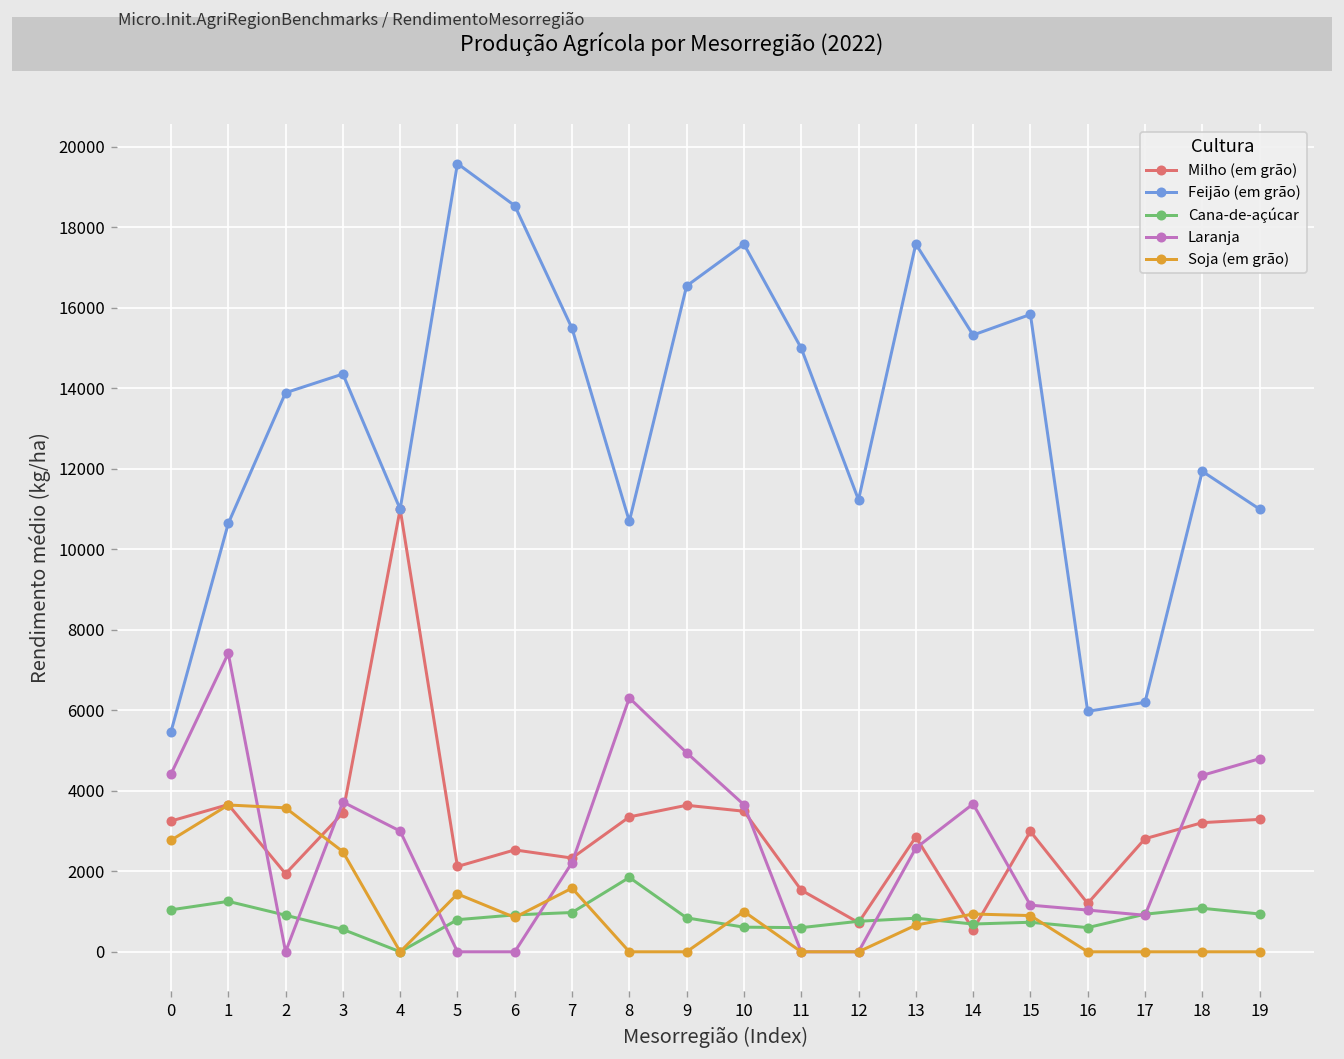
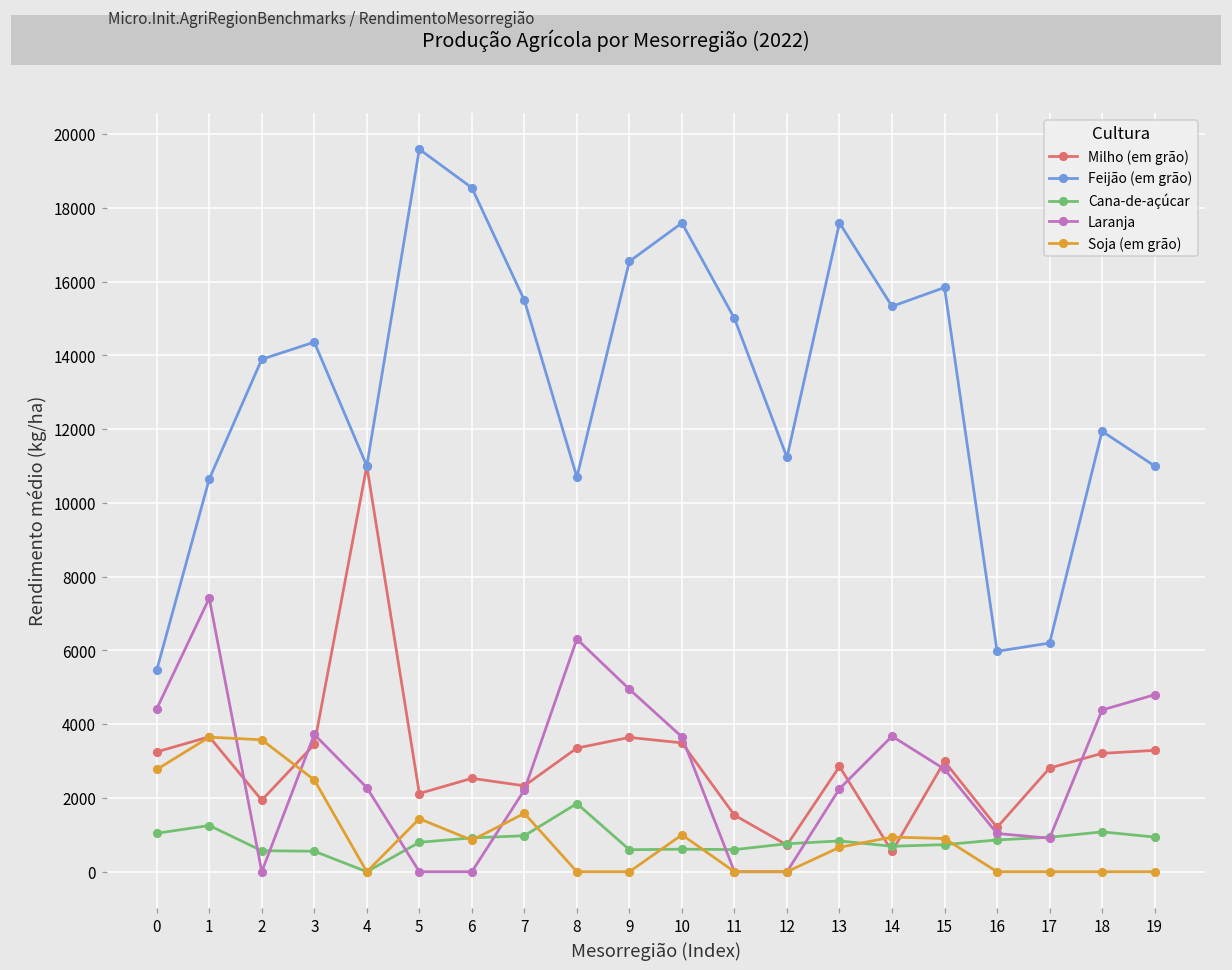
  {
    "Milho (em grão)": {
      "0": 3200,
      "2": 1900,
      "3": 3500,
      "5": 2100,
      "6": 2500,
      "7": 2300,
      "8": 3400,
      "9": 3600,
      "10": 3500,
      "11": 1500,
      "13": 2900,
      "14": 600,
      "15": 3000,
      "16": 1200,
      "17": 2800,
      "18": 3200,
      "19": 3300
    },
    "Feijão (em grão)": {
      "0": 5500,
      "1": 10600,
      "2": 13900,
      "3": 14400,
      "5": 19600,
      "6": 18500,
      "7": 15500,
      "8": 10700,
      "9": 16500,
      "10": 17600,
      "11": 15000,
      "12": 11200,
      "13": 17600,
      "14": 15300,
      "15": 15800,
      "16": 6000,
      "17": 6200,
      "18": 11900,
      "19": 11000
    },
    "Cana-de-açúcar": {
      "0": 1000,
      "1": 1300,
-     "2": 900,
+     "2": 600,
      "3": 600,
      "5": 800,
      "7": 1000,
      "8": 1800,
-     "9": 800,
+     "9": 600,
      "10": 600,
      "11": 600,
      "13": 800,
      "14": 700,
      "15": 700,
-     "16": 600,
+     "16": 900,
      "18": 1100,
      "19": 900
    },
    "Laranja": {
      "0": 4400,
      "1": 7400,
      "2": 0,
      "3": 3700,
-     "4": 3000,
+     "4": 2300,
      "5": 0,
      "6": 0,
      "7": 2200,
      "8": 6300,
      "9": 4900,
      "10": 3700,
-     "13": 2600,
+     "13": 2200,
      "14": 3700,
-     "15": 1200,
+     "15": 2800,
      "16": 1000,
      "18": 4400,
      "19": 4800
    },
    "Soja (em grão)": {
      "0": 2800,
      "2": 3600,
      "3": 2500,
      "5": 1400,
      "7": 1600,
      "8": 0,
      "9": 0,
      "10": 1000,
      "13": 700,
      "14": 900,
      "15": 900,
      "16": 0,
      "17": 0,
      "18": 0,
      "19": 0
    }
  }
